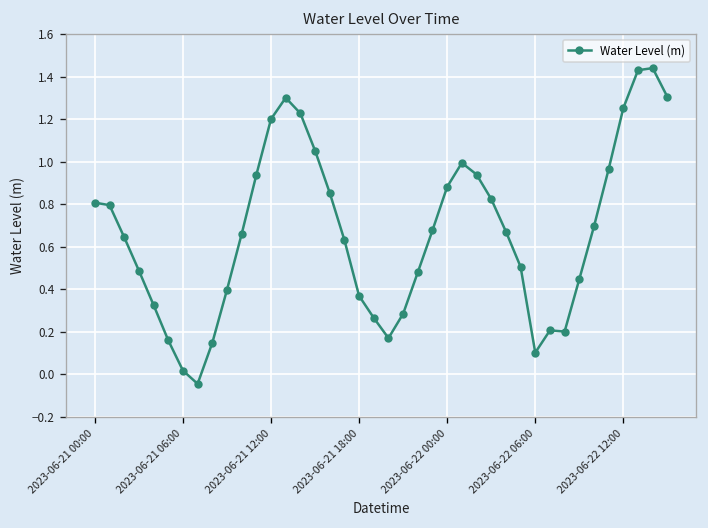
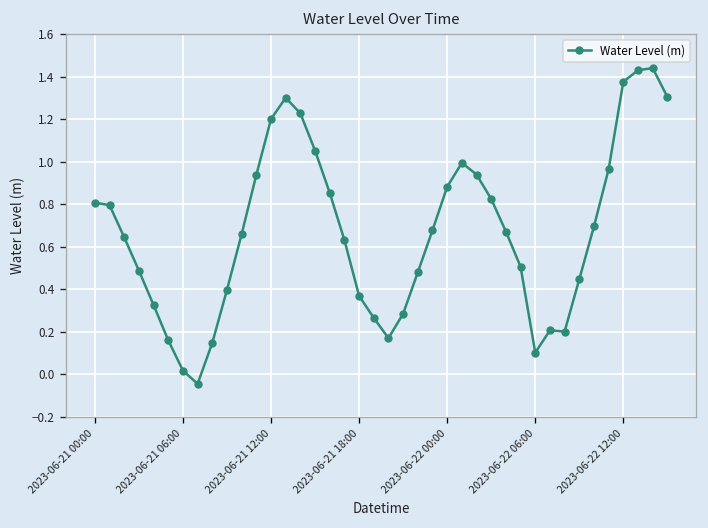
  {
    "2023-06-21 00:00": 0.81,
    "2023-06-21 06:00": 0.02,
    "2023-06-21 12:00": 1.20,
    "2023-06-21 18:00": 0.37,
    "2023-06-22 00:00": 0.88,
    "2023-06-22 06:00": 0.10,
-   "2023-06-22 12:00": 1.25
+   "2023-06-22 12:00": 1.38
  }
